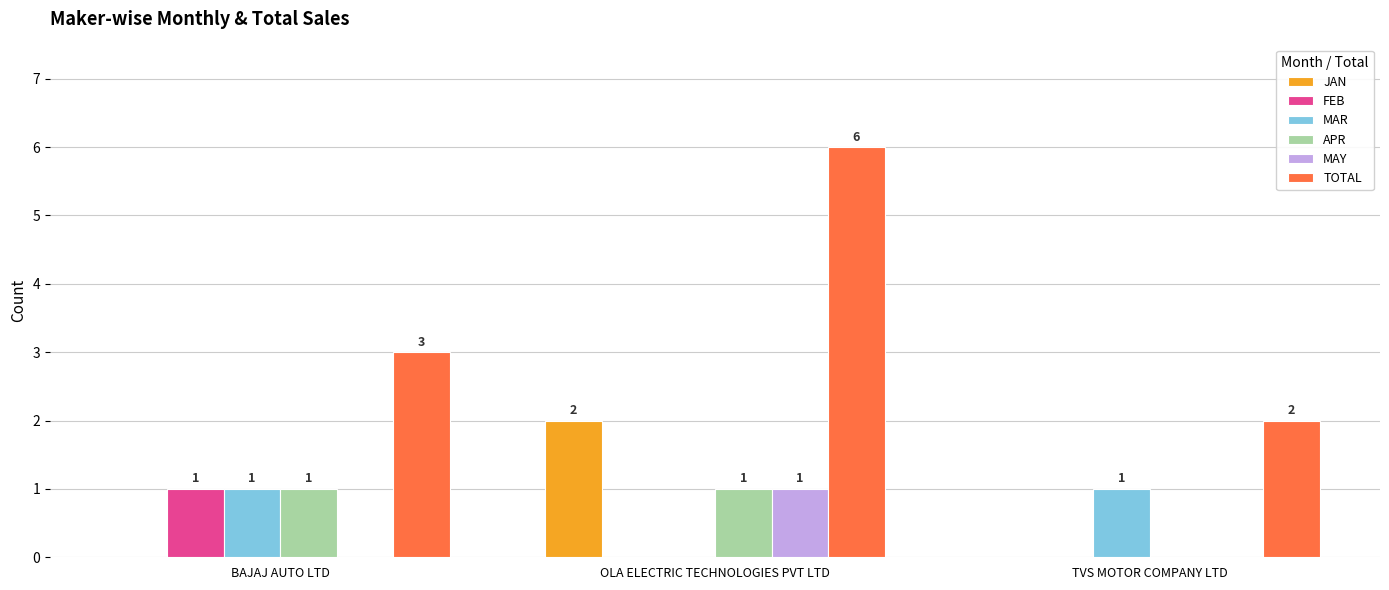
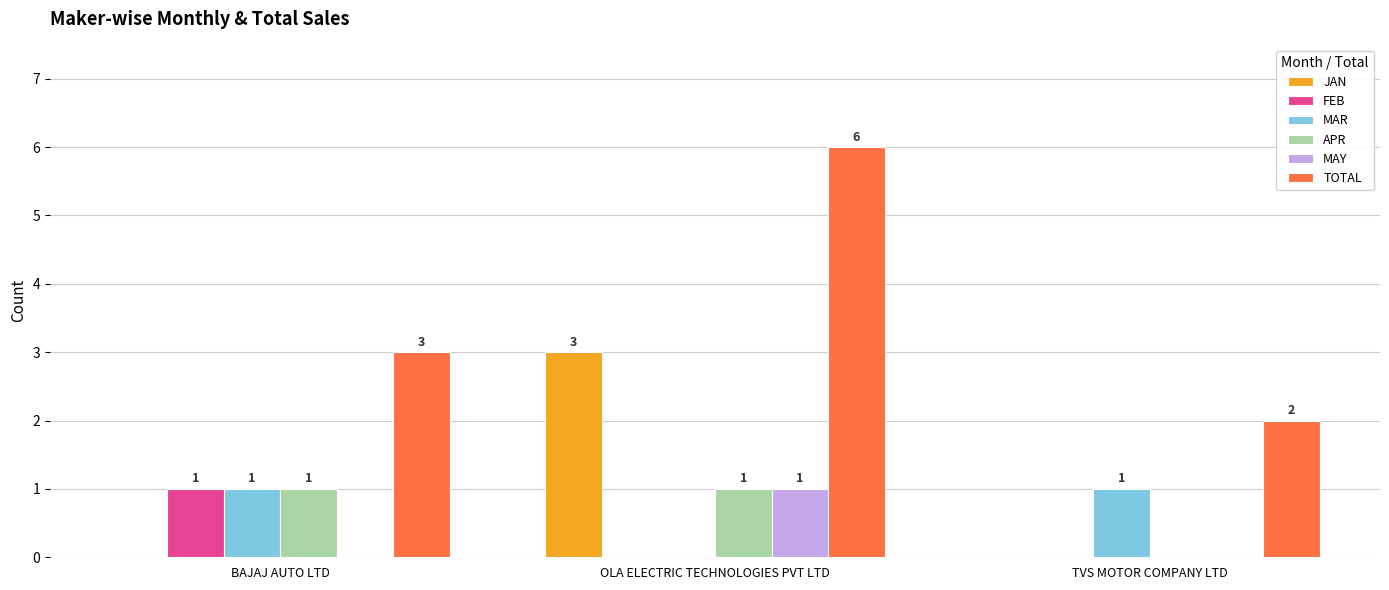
  {
    "JAN": {
-     "OLA ELECTRIC TECHNOLOGIES PVT LTD": 2
+     "OLA ELECTRIC TECHNOLOGIES PVT LTD": 3
    },
    "FEB": {
      "BAJAJ AUTO LTD": 1
    },
    "MAR": {
      "BAJAJ AUTO LTD": 1,
      "TVS MOTOR COMPANY LTD": 1
    },
    "APR": {
      "BAJAJ AUTO LTD": 1,
      "OLA ELECTRIC TECHNOLOGIES PVT LTD": 1
    },
    "MAY": {
      "OLA ELECTRIC TECHNOLOGIES PVT LTD": 1
    },
    "TOTAL": {
      "BAJAJ AUTO LTD": 3,
      "OLA ELECTRIC TECHNOLOGIES PVT LTD": 6,
      "TVS MOTOR COMPANY LTD": 2
    }
  }
